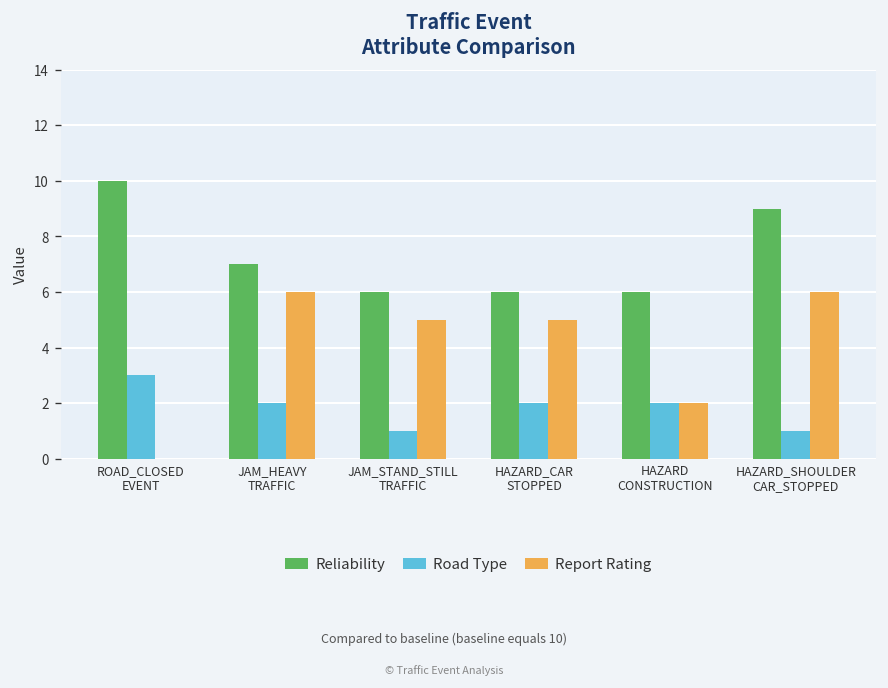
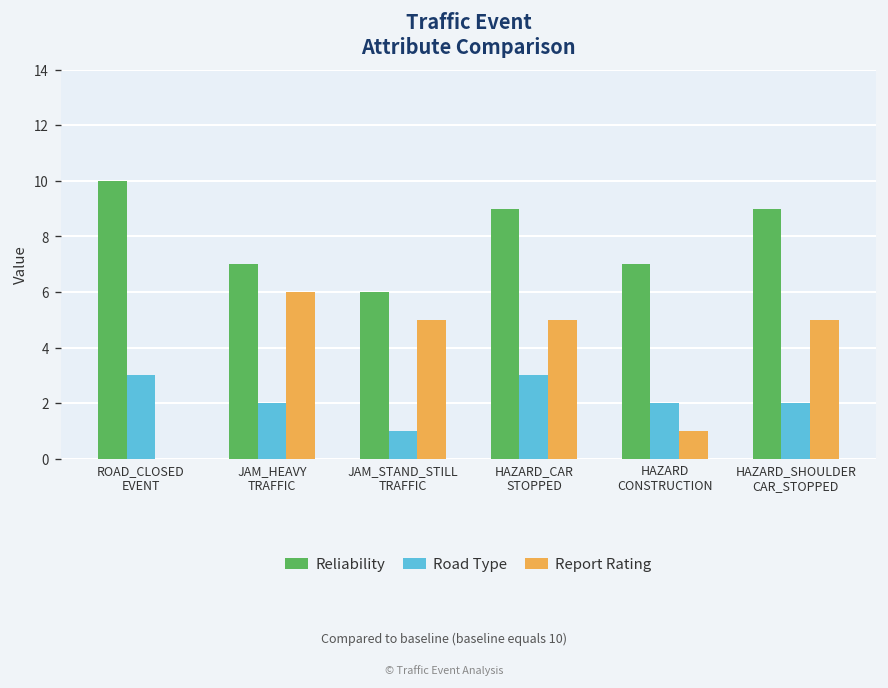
  {
    "Reliability": {
      "ROAD_CLOSED EVENT": 10,
      "JAM_HEAVY TRAFFIC": 7,
      "JAM_STAND_STILL TRAFFIC": 6,
-     "HAZARD_CAR STOPPED": 6,
-     "HAZARD CONSTRUCTION": 6,
+     "HAZARD_CAR STOPPED": 9,
+     "HAZARD CONSTRUCTION": 7,
      "HAZARD_SHOULDER CAR_STOPPED": 9
    },
    "Road Type": {
      "ROAD_CLOSED EVENT": 3,
      "JAM_HEAVY TRAFFIC": 2,
      "JAM_STAND_STILL TRAFFIC": 1,
-     "HAZARD_CAR STOPPED": 2,
+     "HAZARD_CAR STOPPED": 3,
      "HAZARD CONSTRUCTION": 2,
-     "HAZARD_SHOULDER CAR_STOPPED": 1
+     "HAZARD_SHOULDER CAR_STOPPED": 2
    },
    "Report Rating": {
      "ROAD_CLOSED EVENT": 0,
      "JAM_HEAVY TRAFFIC": 6,
      "JAM_STAND_STILL TRAFFIC": 5,
      "HAZARD_CAR STOPPED": 5,
-     "HAZARD CONSTRUCTION": 2,
-     "HAZARD_SHOULDER CAR_STOPPED": 6
+     "HAZARD CONSTRUCTION": 1,
+     "HAZARD_SHOULDER CAR_STOPPED": 5
    }
  }
